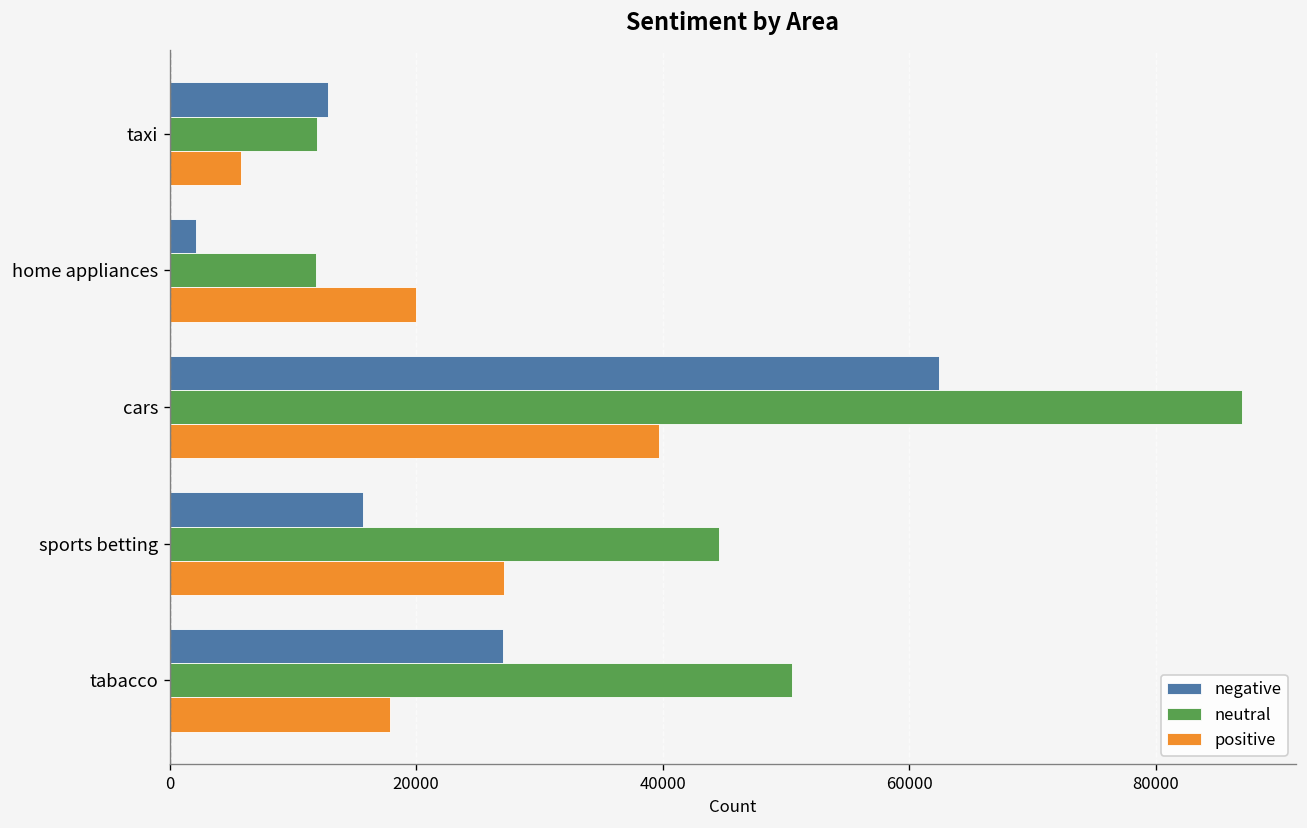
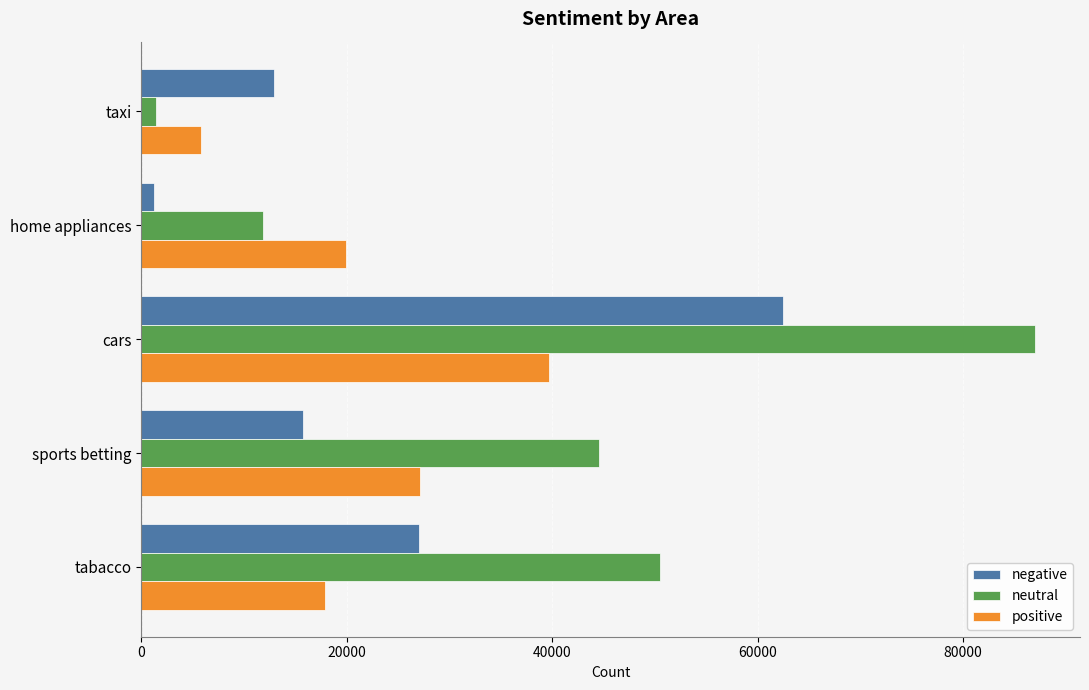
  {
    "negative": {
      "taxi": 12900,
-     "home appliances": 2100,
+     "home appliances": 1300,
      "cars": 62400,
      "sports betting": 15700,
      "tabacco": 27000
    },
    "neutral": {
-     "taxi": 12000,
+     "taxi": 1500,
      "home appliances": 11900,
      "cars": 87000,
      "sports betting": 44600,
      "tabacco": 50500
    },
    "positive": {
      "taxi": 5800,
      "home appliances": 20000,
      "cars": 39700,
      "sports betting": 27100,
      "tabacco": 17900
    }
  }
